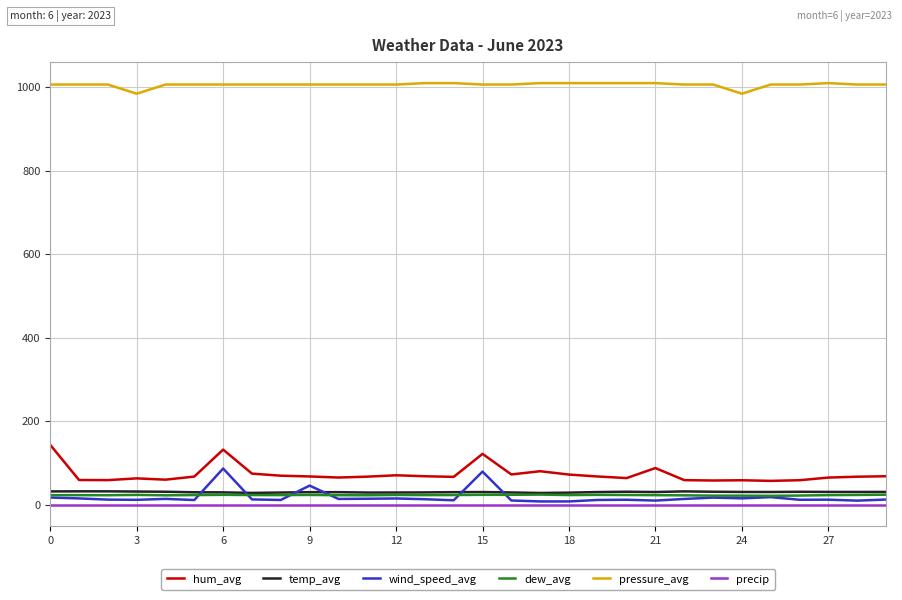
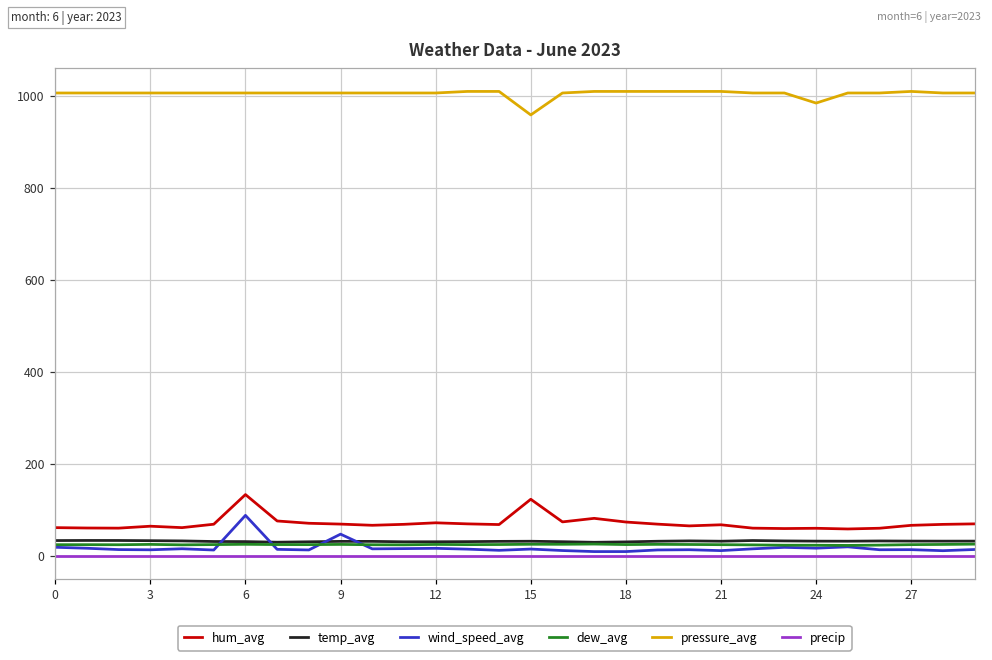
  {
    "hum_avg": {
-     "0": 140,
+     "0": 60,
      "3": 60,
      "6": 130,
      "9": 70,
      "12": 70,
      "15": 120,
      "18": 70,
-     "21": 90,
+     "21": 70,
      "24": 60,
      "27": 70
    },
    "temp_avg": {
      "0": 30,
      "3": 30,
      "9": 30,
      "15": 30,
      "21": 30,
      "24": 30,
      "27": 30
    },
    "wind_speed_avg": {
      "3": 10,
      "6": 90,
      "9": 50,
      "12": 20,
-     "15": 80,
+     "15": 10,
      "18": 10,
      "21": 10,
      "24": 20,
      "27": 10
    },
    "dew_avg": {
      "3": 20,
      "9": 20,
      "15": 20,
      "21": 20,
      "24": 20,
      "27": 20
    },
    "pressure_avg": {
      "0": 1010,
-     "3": 980,
+     "3": 1010,
      "6": 1010,
      "9": 1010,
      "12": 1010,
-     "15": 1010,
+     "15": 960,
      "18": 1010,
      "21": 1010,
      "24": 980,
      "27": 1010
    },
    "precip": {
      "0": 0,
      "3": 0,
      "6": 0,
      "9": 0,
      "12": 0,
      "15": 0,
      "18": 0,
      "21": 0,
      "24": 0,
      "27": 0
    }
  }
